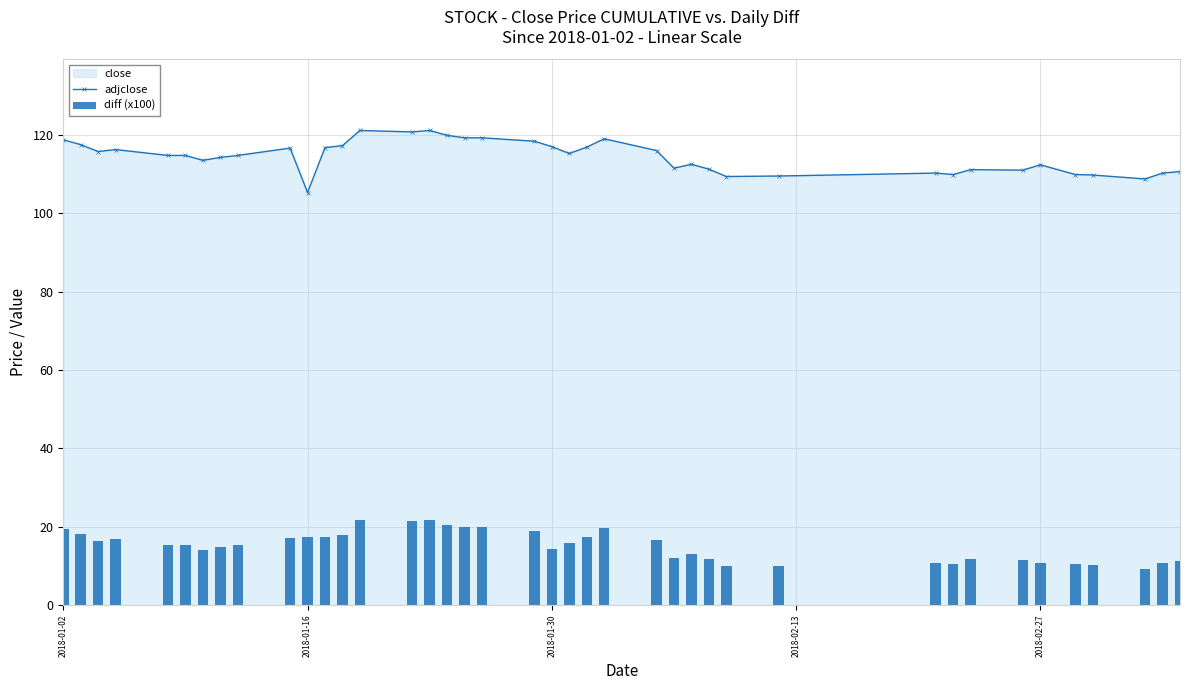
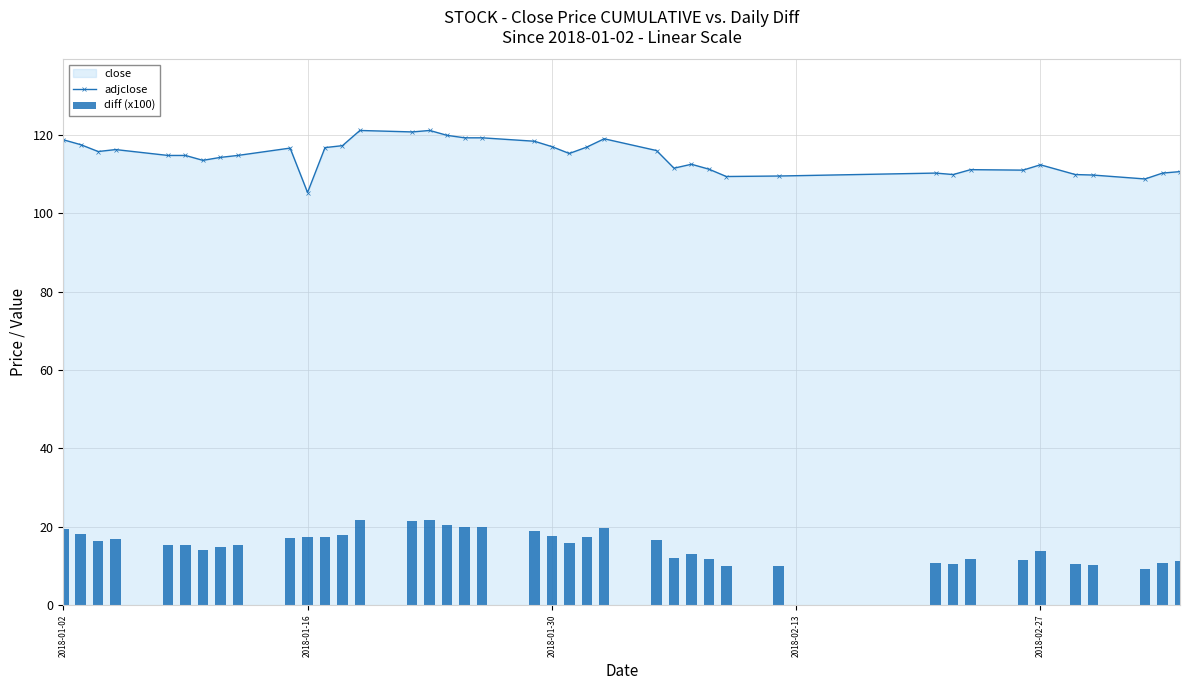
  {
    "diff (x100)": {
      "2018-01-02": 19,
      "2018-01-16": 17,
-     "2018-01-30": 14,
-     "2018-02-27": 11
+     "2018-01-30": 18,
+     "2018-02-27": 14
    },
    "close": {
      "2018-01-02": 119,
      "2018-01-16": 105,
      "2018-01-30": 117,
      "2018-02-27": 112
    }
  }
